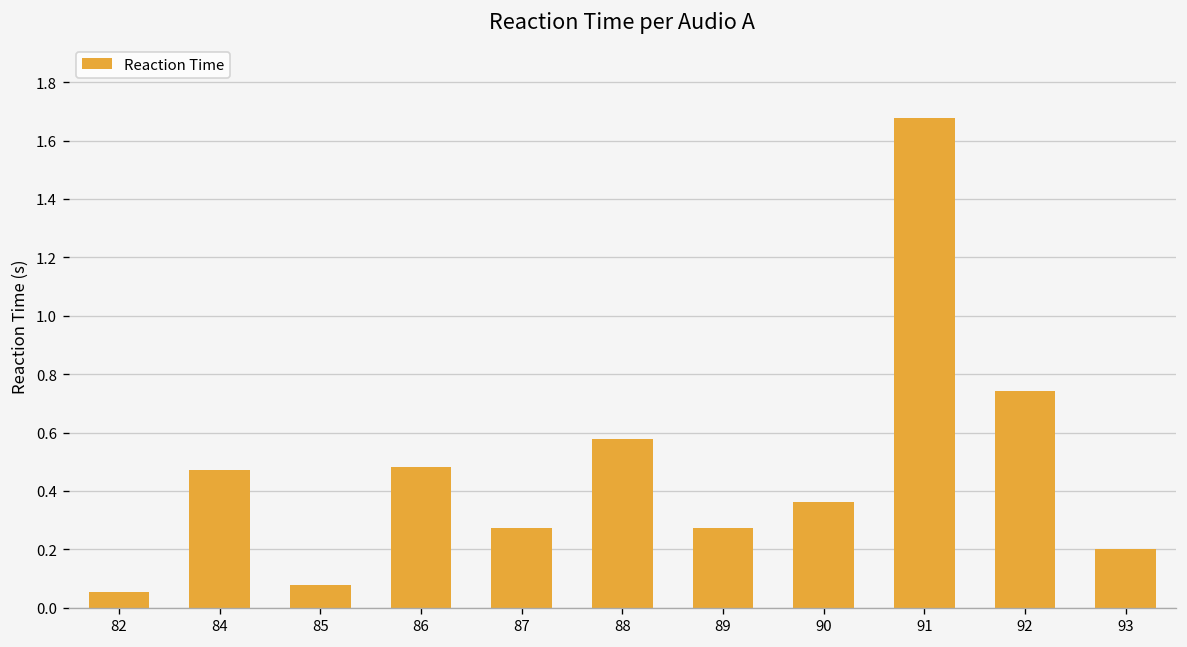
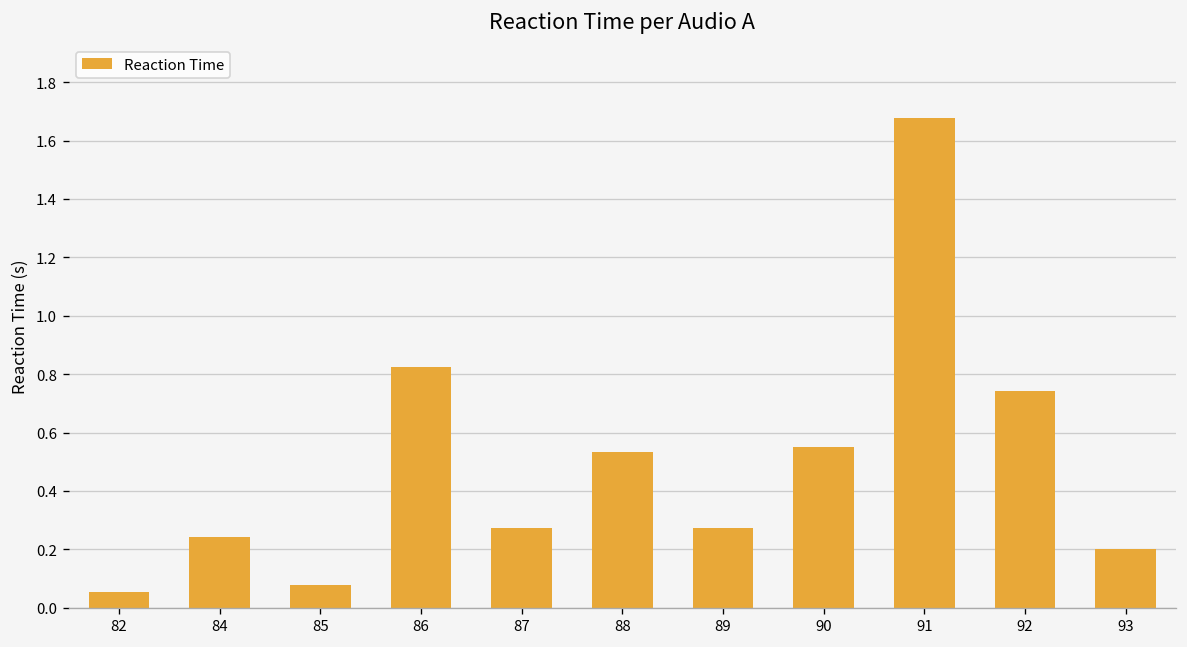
  {
    "82": 0.05,
-   "84": 0.47,
+   "84": 0.24,
    "85": 0.08,
-   "86": 0.48,
+   "86": 0.82,
    "87": 0.27,
-   "88": 0.58,
+   "88": 0.53,
    "89": 0.27,
-   "90": 0.36,
+   "90": 0.55,
    "91": 1.68,
    "92": 0.74,
    "93": 0.20
  }
